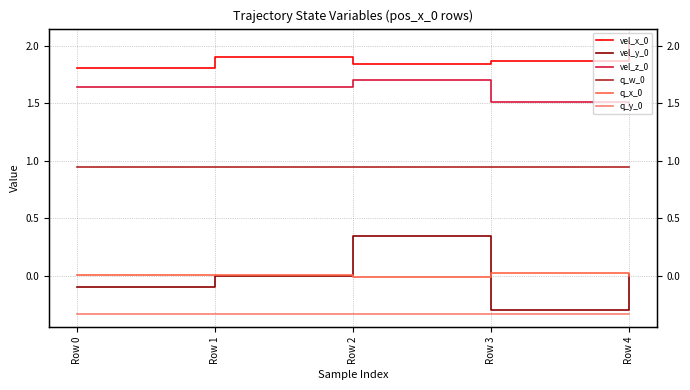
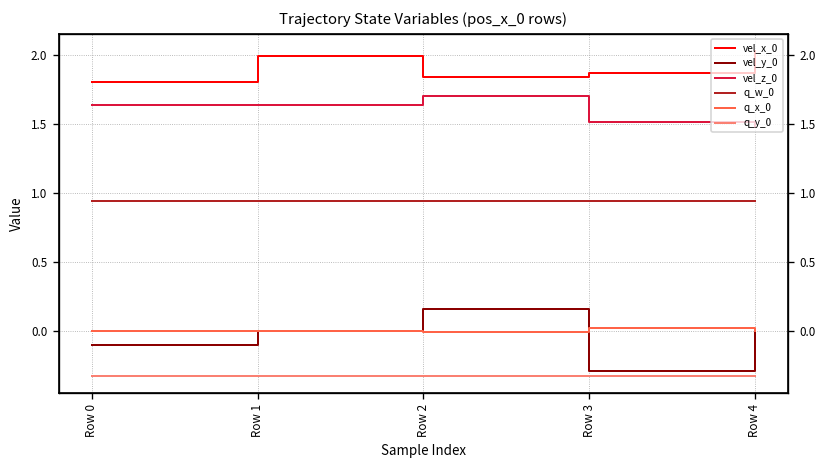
  {
    "vel_x_0": {
      "Row 0": 1.81,
-     "Row 1": 1.90,
+     "Row 1": 1.99,
      "Row 2": 1.84,
      "Row 3": 1.86
    },
    "vel_y_0": {
      "Row 0": -0.10,
-     "Row 2": 0.34,
+     "Row 2": 0.15,
      "Row 3": -0.30
    }
  }
